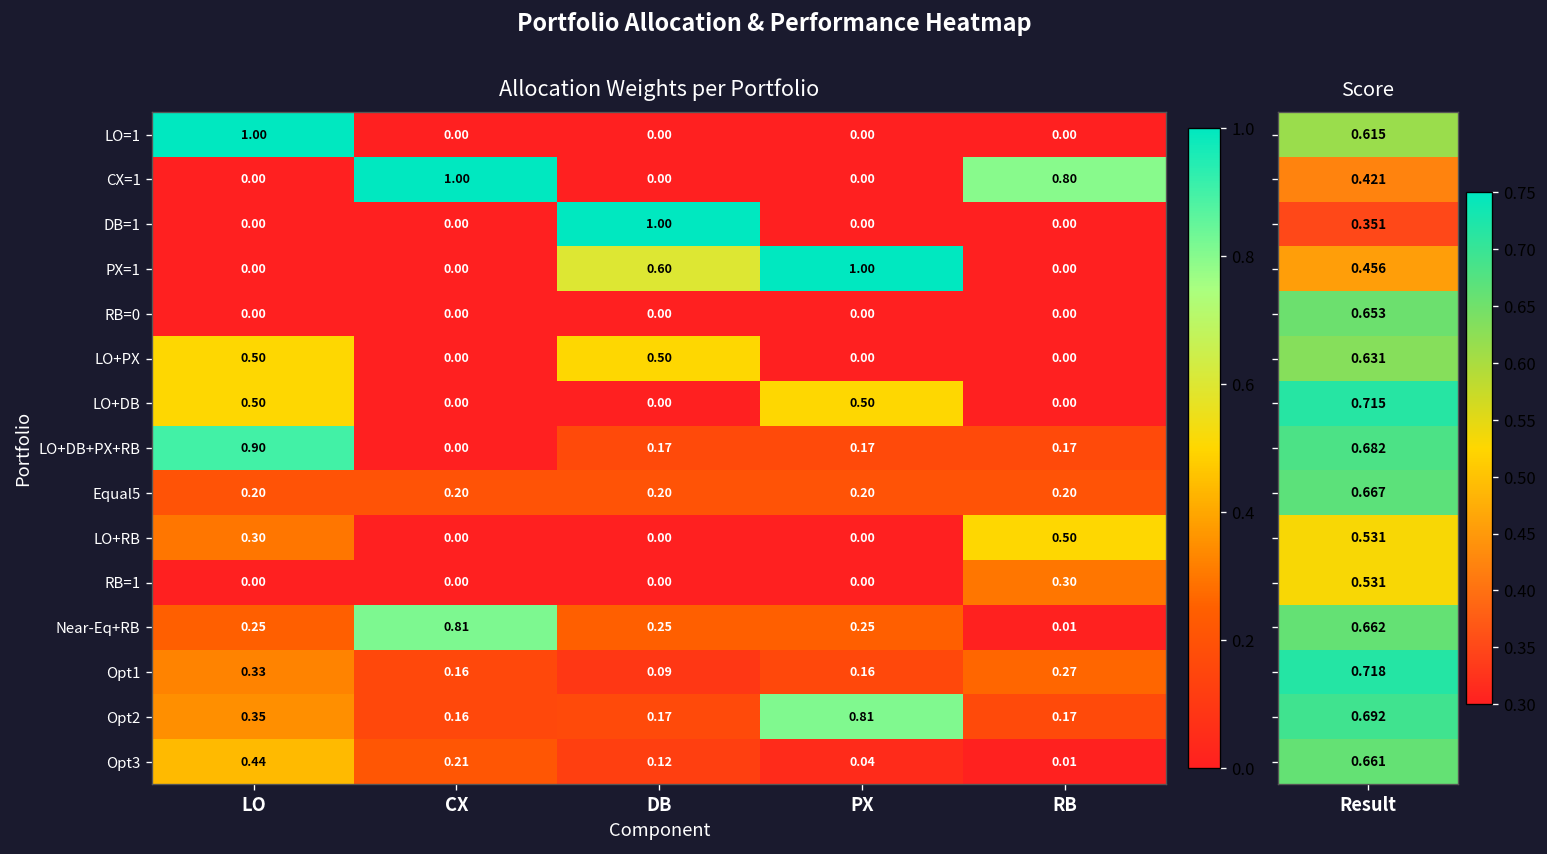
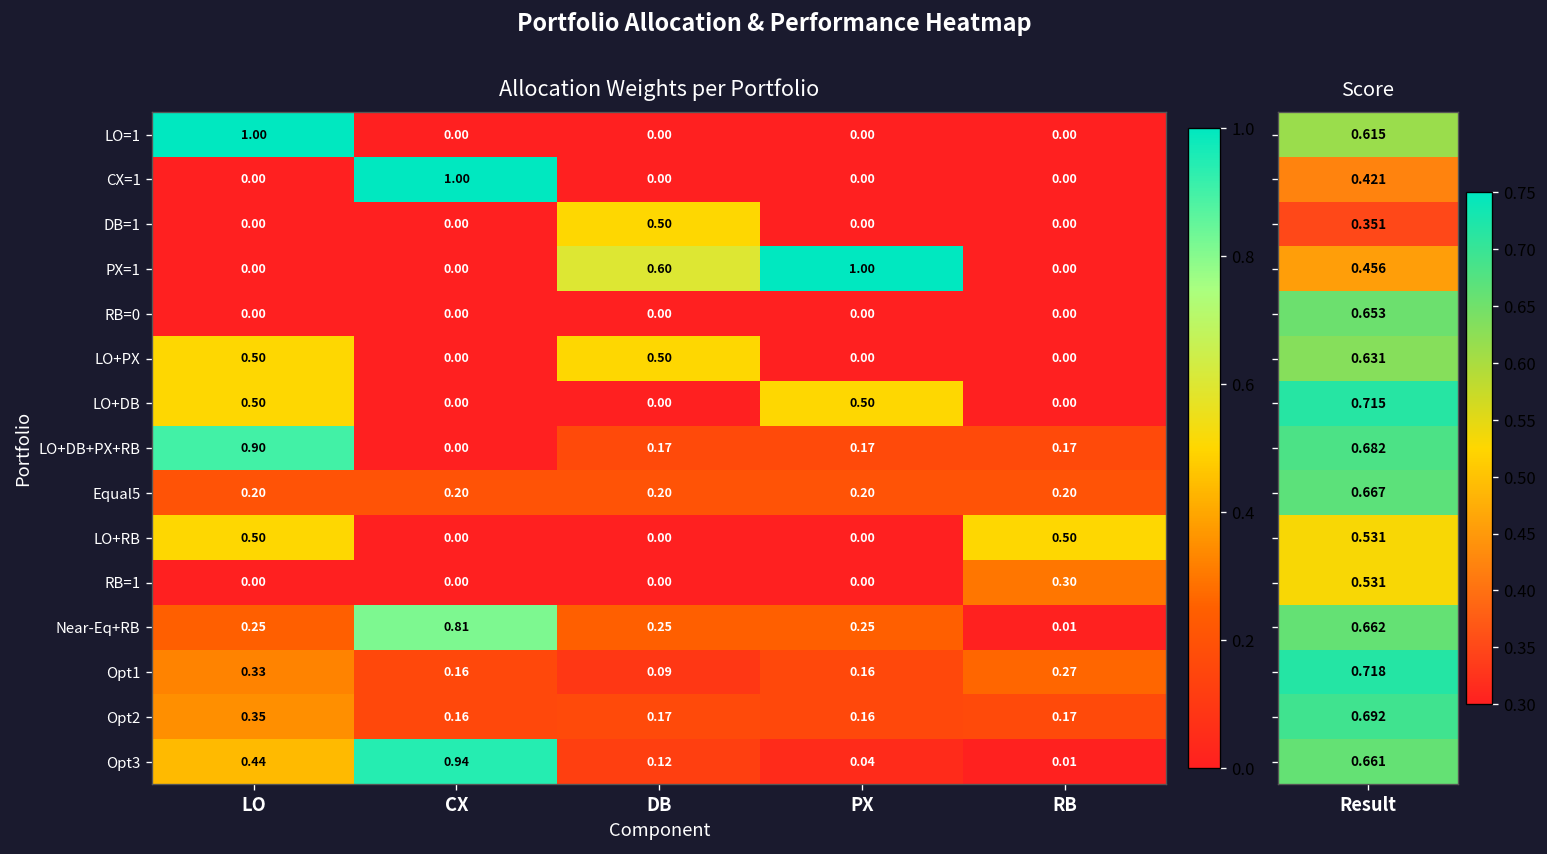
  {
    "Allocation Weights per Portfolio": {
      "LO=1": {
        "LO": 1.00,
        "CX": 0.00,
        "DB": 0.00,
        "PX": 0.00,
        "RB": 0.00
      },
      "CX=1": {
        "LO": 0.00,
        "CX": 1.00,
        "DB": 0.00,
        "PX": 0.00,
-       "RB": 0.80
+       "RB": 0.00
      },
      "DB=1": {
        "LO": 0.00,
        "CX": 0.00,
-       "DB": 1.00,
+       "DB": 0.50,
        "PX": 0.00,
        "RB": 0.00
      },
      "PX=1": {
        "LO": 0.00,
        "CX": 0.00,
        "DB": 0.60,
        "PX": 1.00,
        "RB": 0.00
      },
      "RB=0": {
        "LO": 0.00,
        "CX": 0.00,
        "DB": 0.00,
        "PX": 0.00,
        "RB": 0.00
      },
      "LO+PX": {
        "LO": 0.50,
        "CX": 0.00,
        "DB": 0.50,
        "PX": 0.00,
        "RB": 0.00
      },
      "LO+DB": {
        "LO": 0.50,
        "CX": 0.00,
        "DB": 0.00,
        "PX": 0.50,
        "RB": 0.00
      },
      "LO+DB+PX+RB": {
        "LO": 0.90,
        "CX": 0.00,
        "DB": 0.17,
        "PX": 0.17,
        "RB": 0.17
      },
      "Equal5": {
        "LO": 0.20,
        "CX": 0.20,
        "DB": 0.20,
        "PX": 0.20,
        "RB": 0.20
      },
      "LO+RB": {
-       "LO": 0.30,
+       "LO": 0.50,
        "CX": 0.00,
        "DB": 0.00,
        "PX": 0.00,
        "RB": 0.50
      },
      "RB=1": {
        "LO": 0.00,
        "CX": 0.00,
        "DB": 0.00,
        "PX": 0.00,
        "RB": 0.30
      },
      "Near-Eq+RB": {
        "LO": 0.25,
        "CX": 0.81,
        "DB": 0.25,
        "PX": 0.25,
        "RB": 0.01
      },
      "Opt1": {
        "LO": 0.33,
        "CX": 0.16,
        "DB": 0.09,
        "PX": 0.16,
        "RB": 0.27
      },
      "Opt2": {
        "LO": 0.35,
        "CX": 0.16,
        "DB": 0.17,
-       "PX": 0.81,
+       "PX": 0.16,
        "RB": 0.17
      },
      "Opt3": {
        "LO": 0.44,
-       "CX": 0.21,
+       "CX": 0.94,
        "DB": 0.12,
        "PX": 0.04,
        "RB": 0.01
      }
    }
  }
